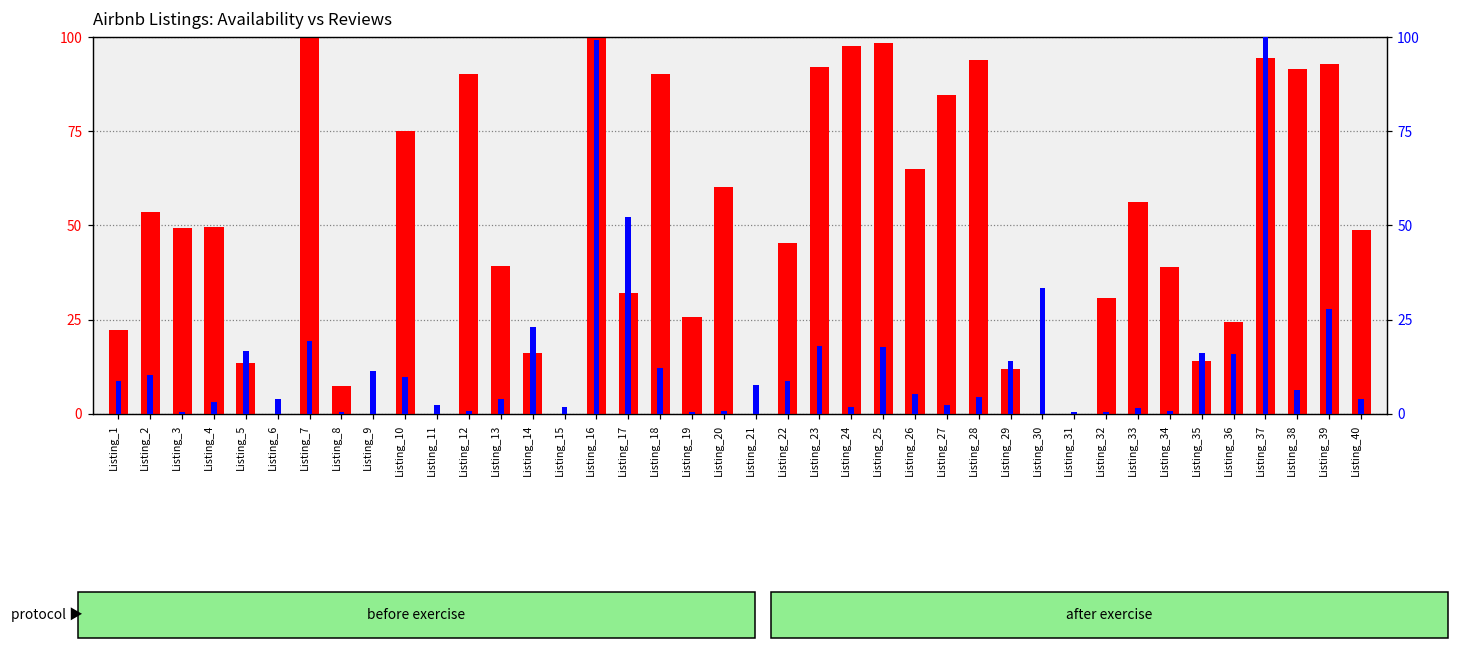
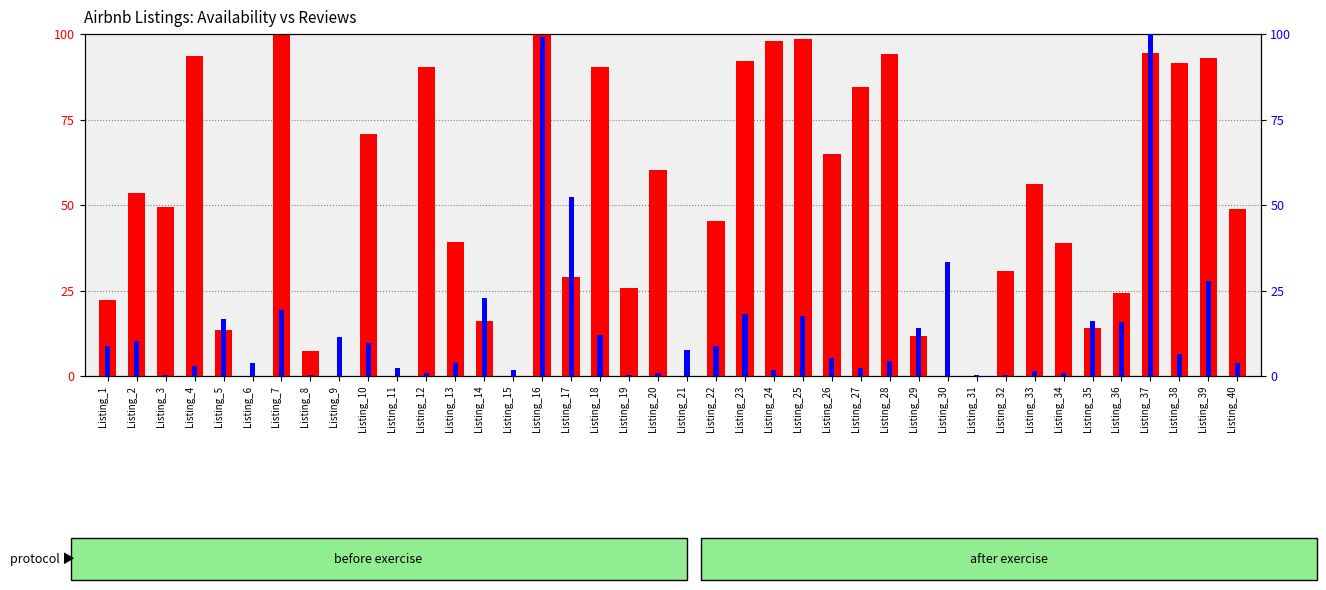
  {
    "avg_availability_365": {
      "Listing_1": 22,
      "Listing_2": 54,
      "Listing_3": 49,
-     "Listing_4": 50,
+     "Listing_4": 93,
      "Listing_5": 13,
      "Listing_6": 0,
      "Listing_7": 100,
      "Listing_8": 7,
      "Listing_9": 0,
-     "Listing_10": 75,
+     "Listing_10": 71,
      "Listing_11": 0,
      "Listing_12": 90,
      "Listing_13": 39,
      "Listing_14": 16,
      "Listing_15": 0,
      "Listing_16": 100,
-     "Listing_17": 32,
+     "Listing_17": 29,
      "Listing_18": 90,
      "Listing_19": 26,
      "Listing_20": 60,
      "Listing_21": 0,
      "Listing_22": 45,
      "Listing_23": 92,
      "Listing_24": 98,
      "Listing_25": 99,
      "Listing_26": 65,
      "Listing_27": 85,
      "Listing_28": 94,
      "Listing_29": 12,
      "Listing_30": 0,
      "Listing_31": 0,
      "Listing_32": 31,
      "Listing_33": 56,
      "Listing_34": 39,
      "Listing_35": 14,
      "Listing_36": 24,
      "Listing_37": 95,
      "Listing_38": 91,
      "Listing_39": 93,
      "Listing_40": 49
    }
  }
